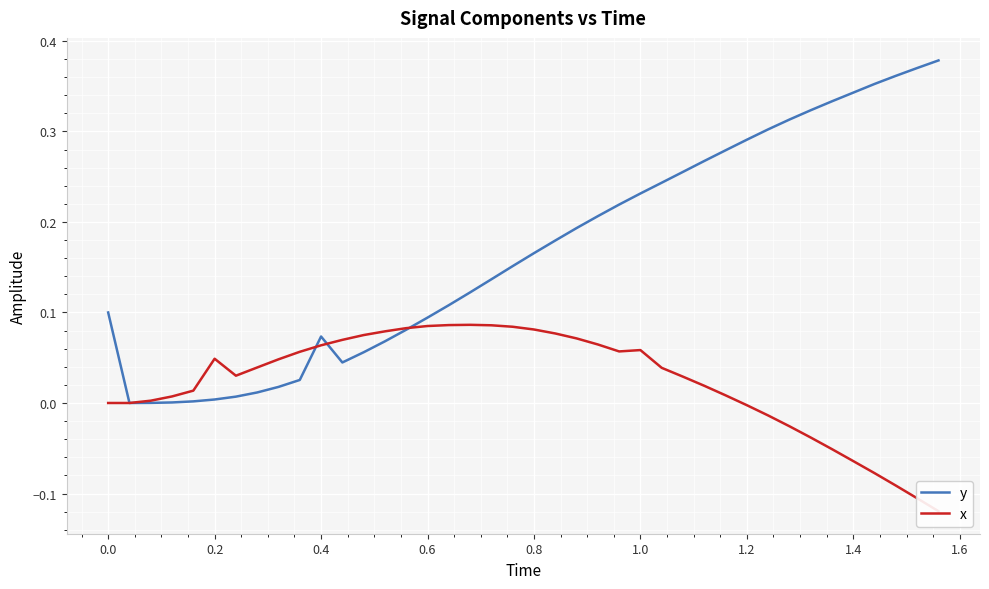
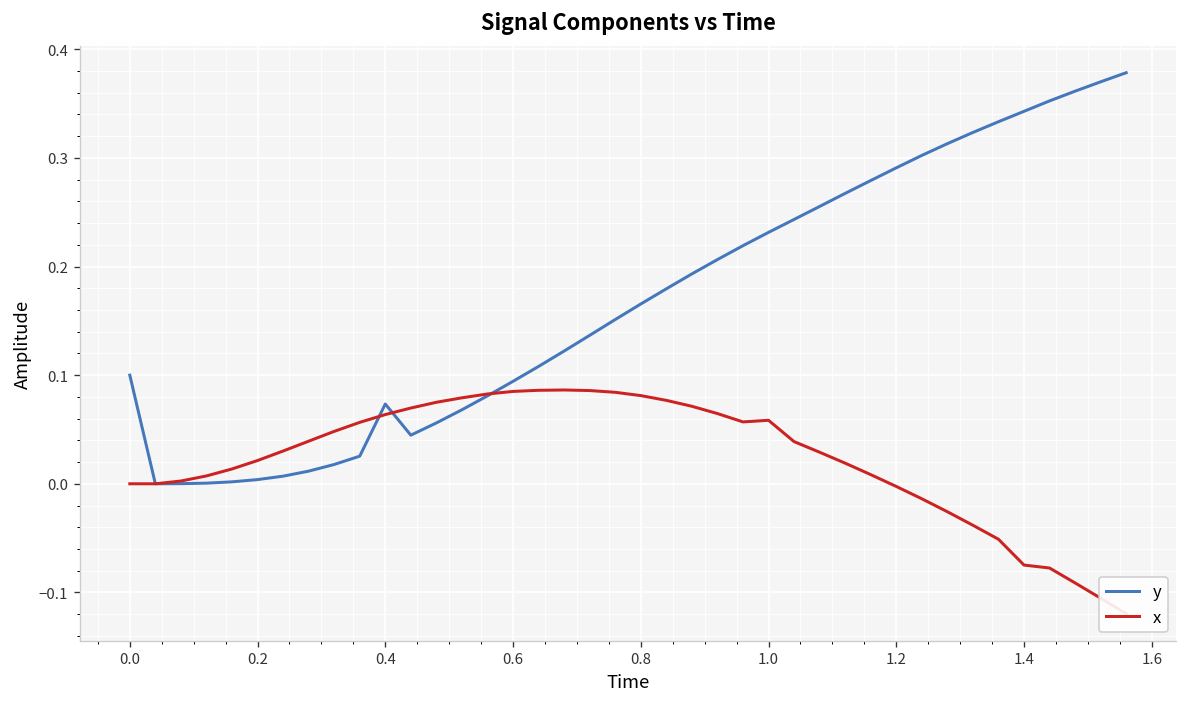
  {
    "y": {
      "0.0": 0.10,
      "0.2": 0.00,
      "0.4": 0.07,
      "0.6": 0.09,
      "0.8": 0.17,
      "1.0": 0.23,
      "1.2": 0.29,
      "1.4": 0.34
    },
    "x": {
      "0.0": 0.00,
-     "0.2": 0.05,
+     "0.2": 0.02,
      "0.4": 0.06,
      "0.6": 0.09,
      "0.8": 0.08,
      "1.0": 0.06,
      "1.2": 0.00,
-     "1.4": -0.06
+     "1.4": -0.07
    }
  }
